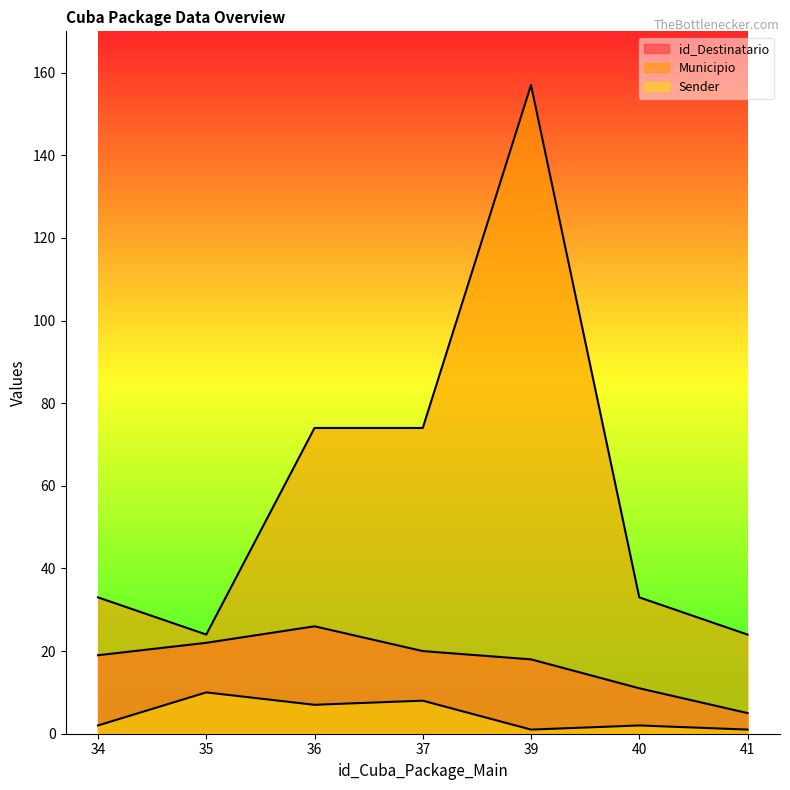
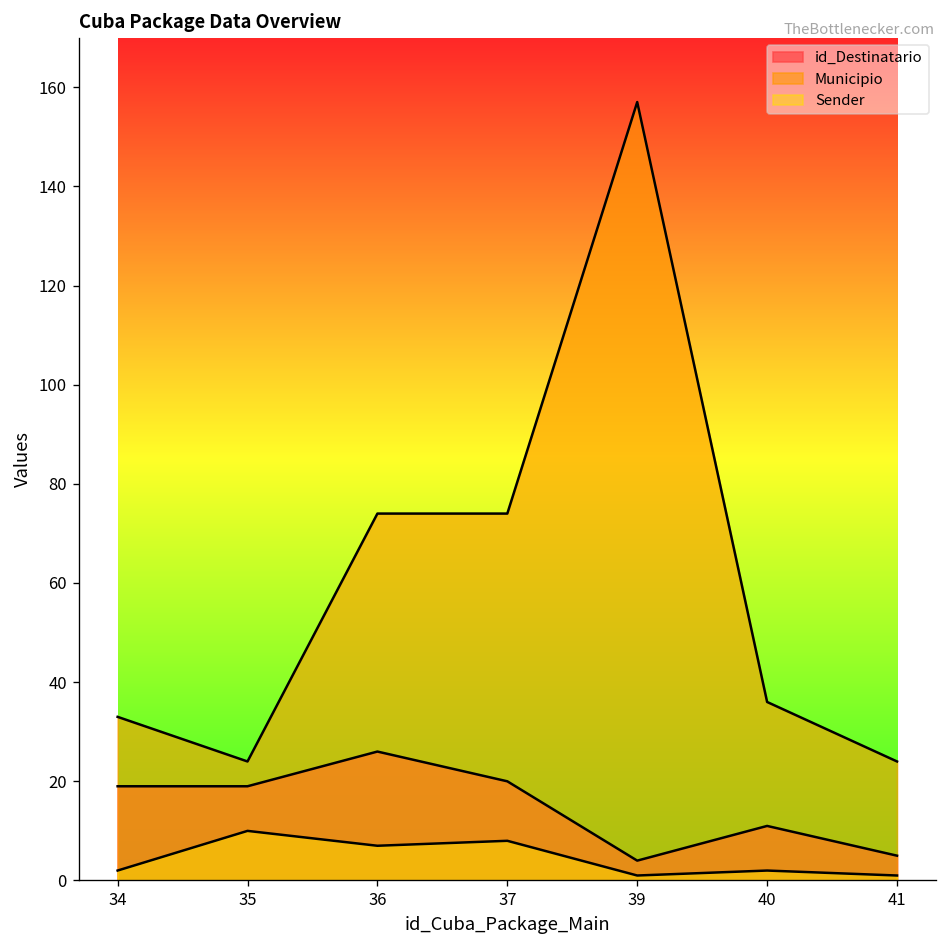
  {
    "id_Destinatario": {
      "34": 19,
-     "35": 22,
+     "35": 19,
      "36": 26,
      "37": 20,
-     "39": 18,
+     "39": 4,
      "40": 11,
      "41": 5
    },
    "Municipio": {
      "34": 33,
      "35": 24,
      "36": 74,
      "37": 74,
      "39": 157,
-     "40": 33,
+     "40": 36,
      "41": 24
    },
    "Sender": {
      "34": 2,
      "35": 10,
      "36": 7,
      "37": 8,
      "39": 1,
      "40": 2,
      "41": 1
    }
  }
